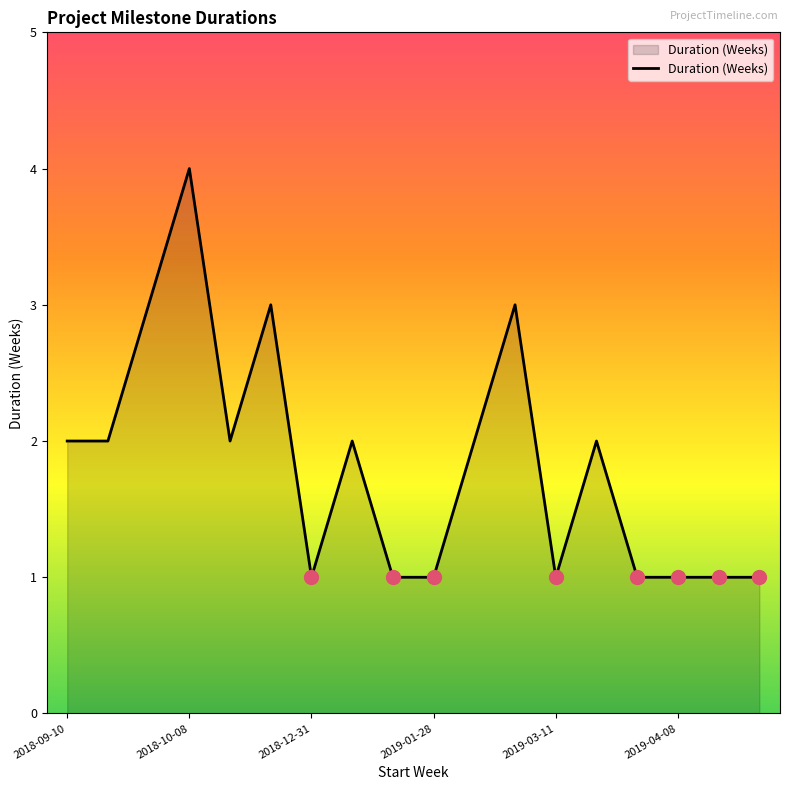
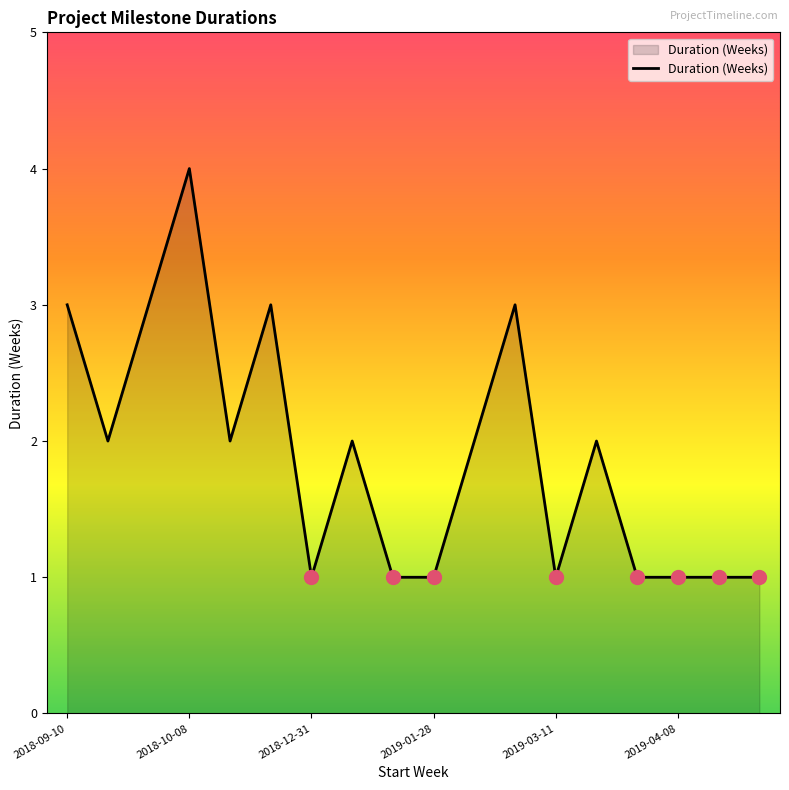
  {
    "Duration (Weeks)": {
-     "2018-09-10": 2,
+     "2018-09-10": 3,
      "2018-10-08": 4
    }
  }
